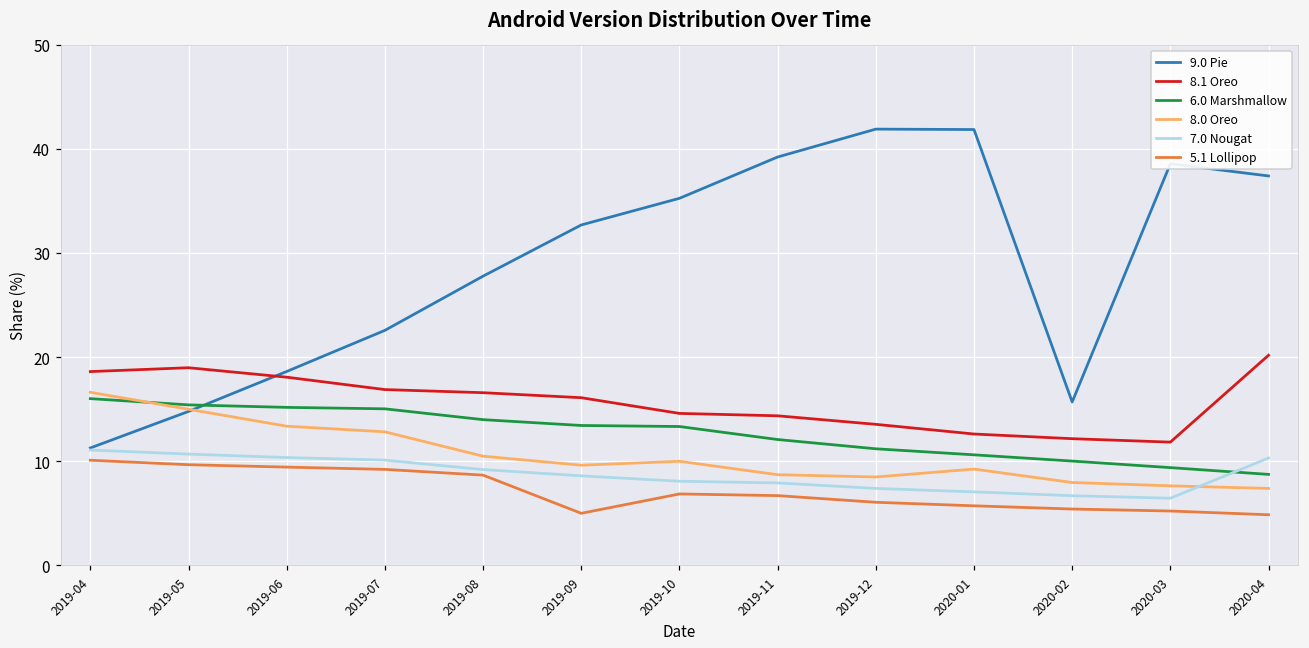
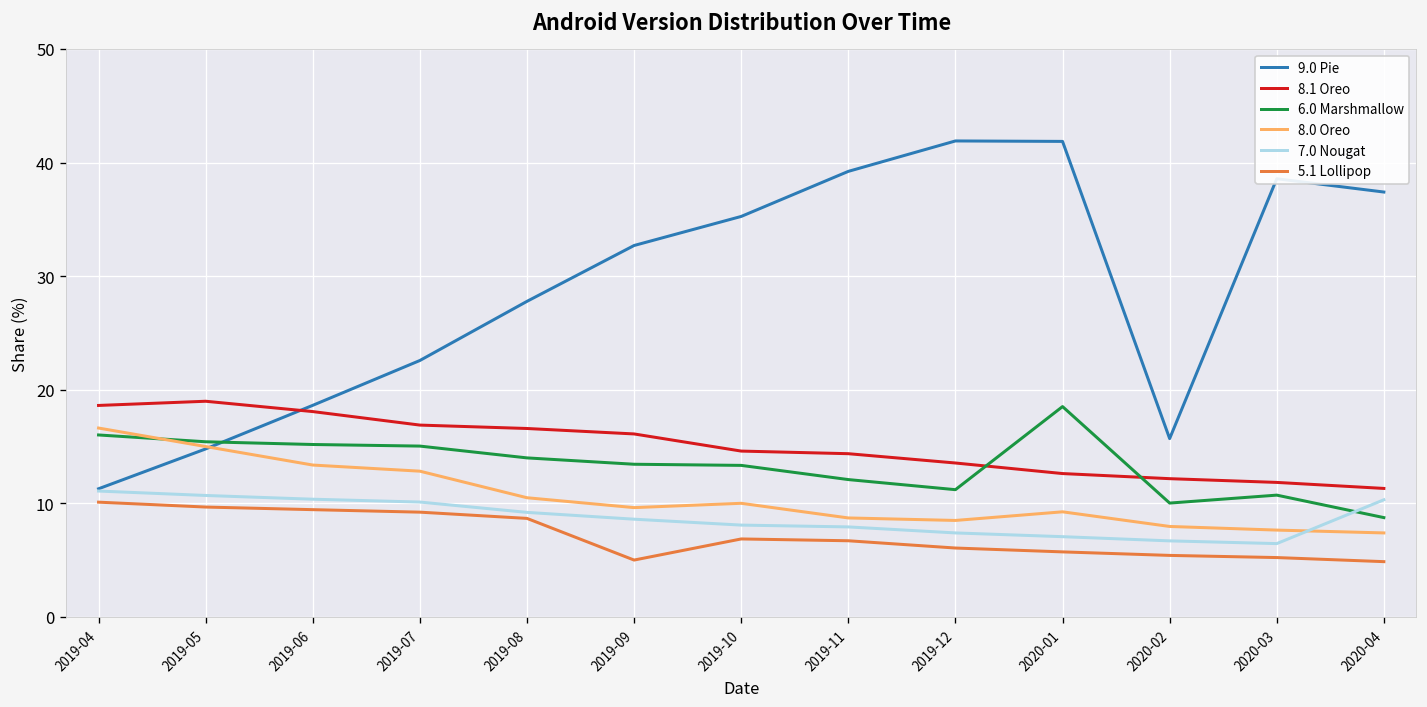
  {
    "9.0 Pie": {
      "2019-06": 19,
      "2019-07": 23,
      "2019-08": 28,
      "2019-09": 33,
      "2019-10": 35,
      "2019-11": 39,
      "2019-12": 42,
      "2020-01": 42,
      "2020-02": 16,
      "2020-03": 39,
      "2020-04": 37
    },
    "8.1 Oreo": {
      "2019-04": 19,
      "2019-05": 19,
      "2019-06": 18,
      "2019-07": 17,
      "2019-08": 17,
      "2019-09": 16,
      "2019-10": 15,
      "2019-11": 14,
      "2019-12": 14,
      "2020-01": 13,
      "2020-02": 12,
      "2020-03": 12,
-     "2020-04": 20
+     "2020-04": 11
    },
    "6.0 Marshmallow": {
      "2019-04": 16,
      "2019-05": 15,
      "2019-06": 15,
      "2019-07": 15,
      "2019-08": 14,
      "2019-09": 13,
      "2019-10": 13,
      "2019-11": 12,
      "2019-12": 11,
-     "2020-01": 11,
+     "2020-01": 19,
      "2020-02": 10,
-     "2020-03": 9,
+     "2020-03": 11,
      "2020-04": 9
    },
    "8.0 Oreo": {
      "2019-04": 17,
      "2019-06": 13,
      "2019-07": 13,
      "2019-08": 10,
      "2019-09": 10,
      "2019-10": 10,
      "2019-11": 9,
      "2019-12": 8,
      "2020-01": 9,
      "2020-02": 8,
      "2020-03": 8,
      "2020-04": 7
    },
    "7.0 Nougat": {
      "2019-05": 11,
      "2019-06": 10,
      "2019-07": 10,
      "2019-08": 9,
      "2019-09": 9,
      "2019-10": 8,
      "2019-11": 8,
      "2019-12": 7,
      "2020-01": 7,
      "2020-02": 7,
      "2020-03": 6,
      "2020-04": 10
    },
    "5.1 Lollipop": {
      "2019-04": 10,
      "2019-05": 10,
      "2019-06": 9,
      "2019-07": 9,
      "2019-08": 9,
      "2019-09": 5,
      "2019-10": 7,
      "2019-11": 7,
      "2019-12": 6,
      "2020-01": 6,
      "2020-02": 5,
      "2020-03": 5,
      "2020-04": 5
    }
  }
